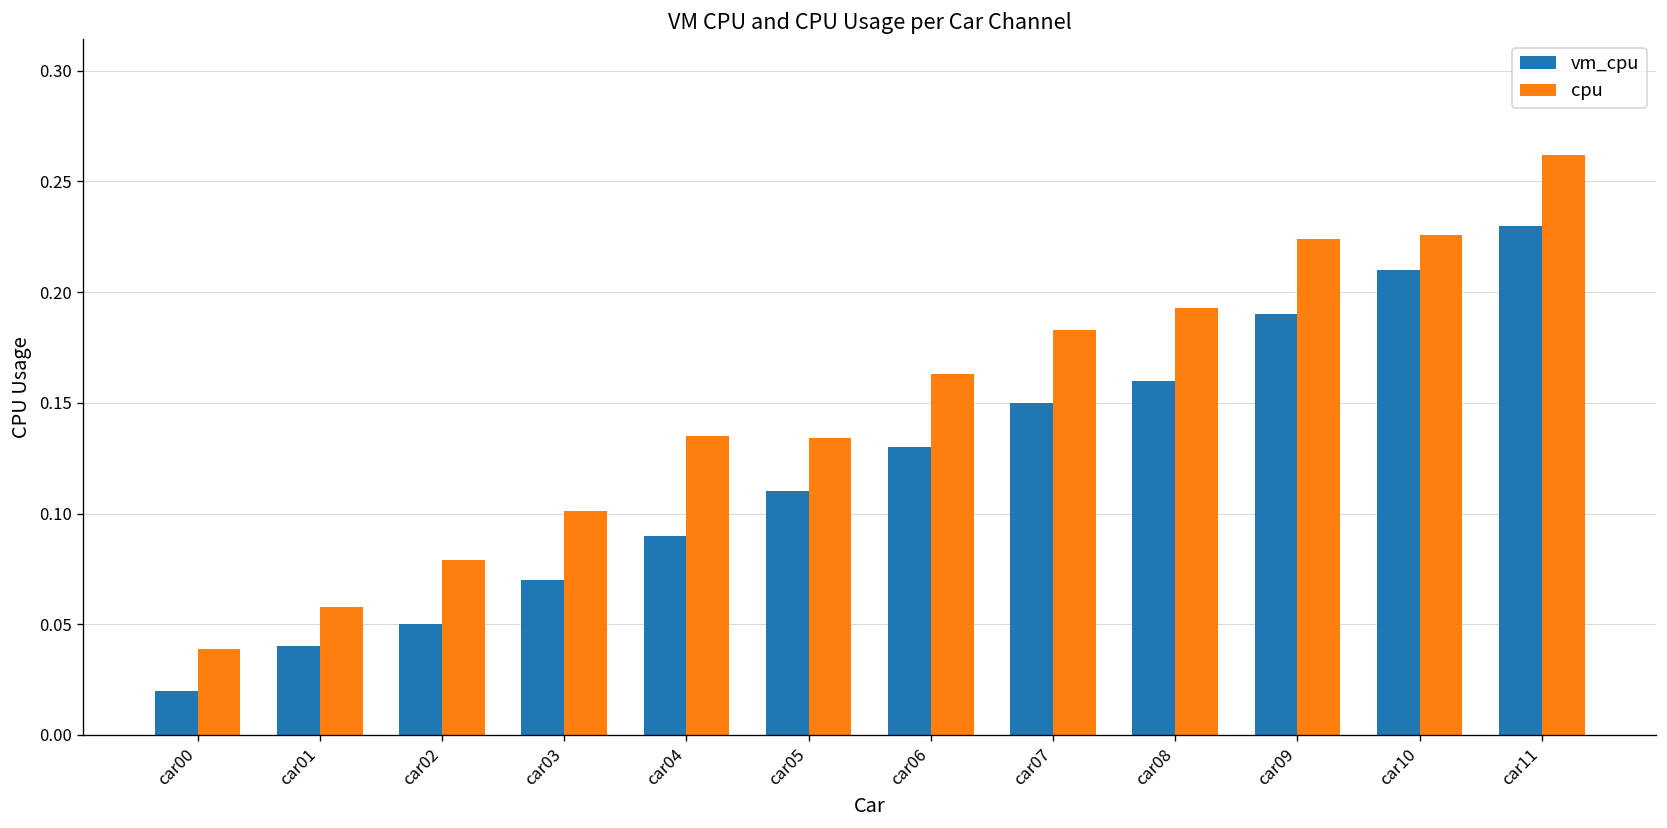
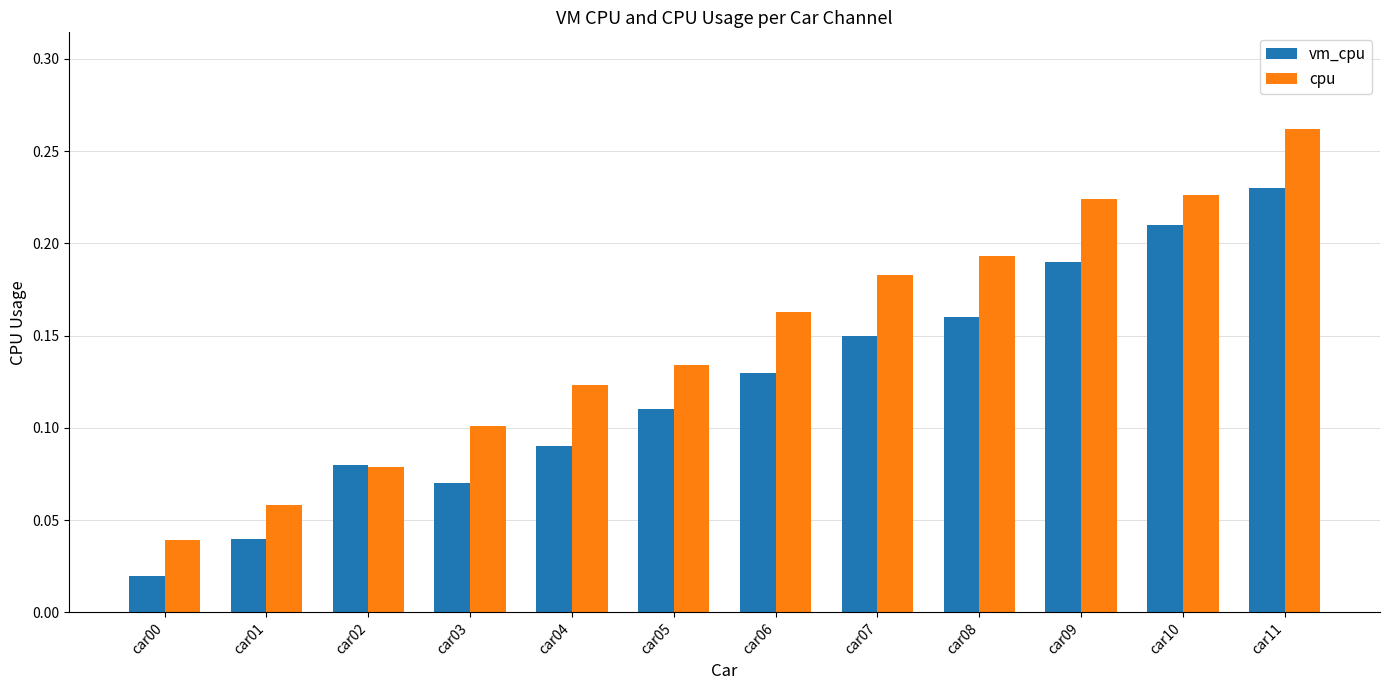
  {
    "vm_cpu": {
      "car00": 0.02,
      "car01": 0.04,
-     "car02": 0.05,
+     "car02": 0.08,
      "car03": 0.07,
      "car04": 0.09,
      "car05": 0.11,
      "car06": 0.13,
      "car07": 0.15,
      "car08": 0.16,
      "car09": 0.19,
      "car10": 0.21,
      "car11": 0.23
    },
    "cpu": {
      "car00": 0.039,
      "car01": 0.058,
      "car02": 0.079,
      "car03": 0.101,
-     "car04": 0.135,
+     "car04": 0.123,
      "car05": 0.134,
      "car06": 0.163,
      "car07": 0.183,
      "car08": 0.193,
      "car09": 0.224,
      "car10": 0.226,
      "car11": 0.262
    }
  }
